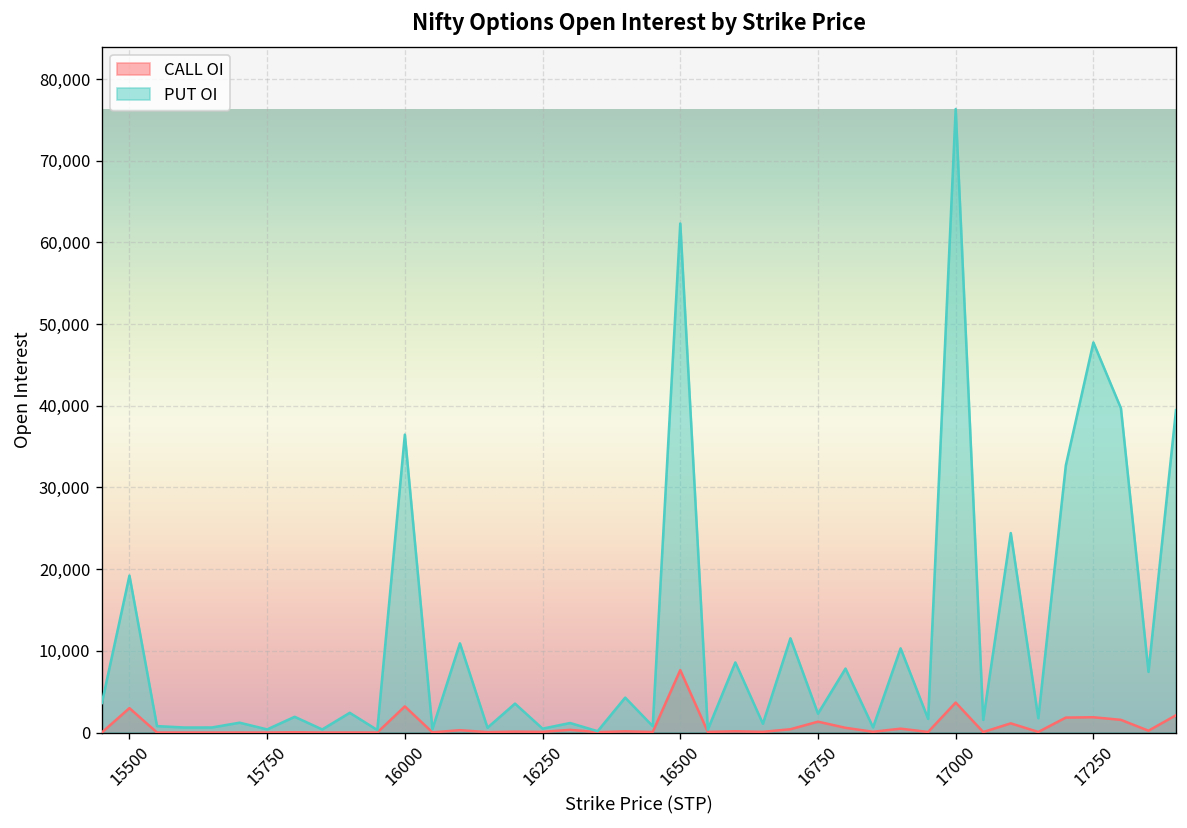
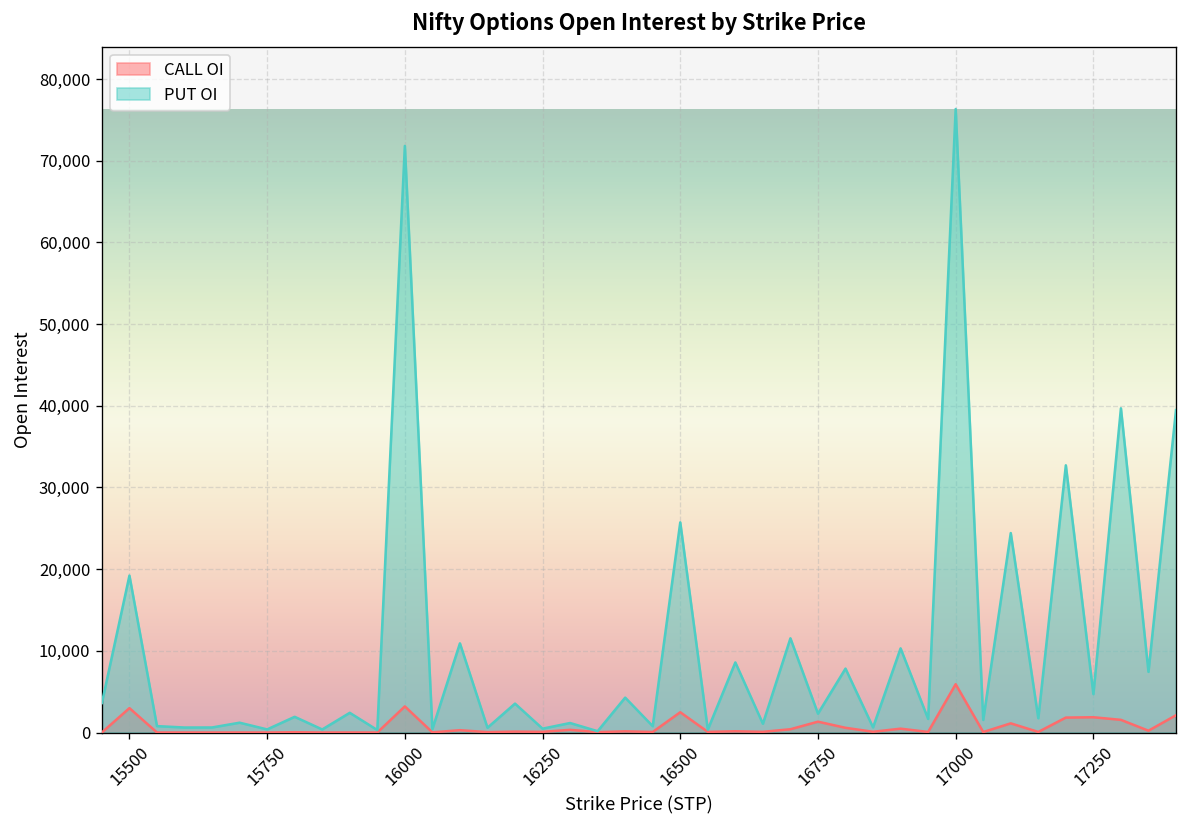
  {
    "CALL OI": {
      "15500": "3,000",
      "15750": "0",
      "16000": "3,000",
      "16250": "0",
-     "16500": "8,000",
+     "16500": "2,000",
      "16750": "1,000",
-     "17000": "4,000",
+     "17000": "6,000",
      "17250": "2,000"
    },
    "PUT OI": {
      "15500": "19,000",
      "15750": "0",
-     "16000": "36,000",
+     "16000": "72,000",
      "16250": "0",
-     "16500": "62,000",
+     "16500": "26,000",
      "16750": "2,000",
      "17000": "76,000",
-     "17250": "48,000"
+     "17250": "5,000"
    }
  }
